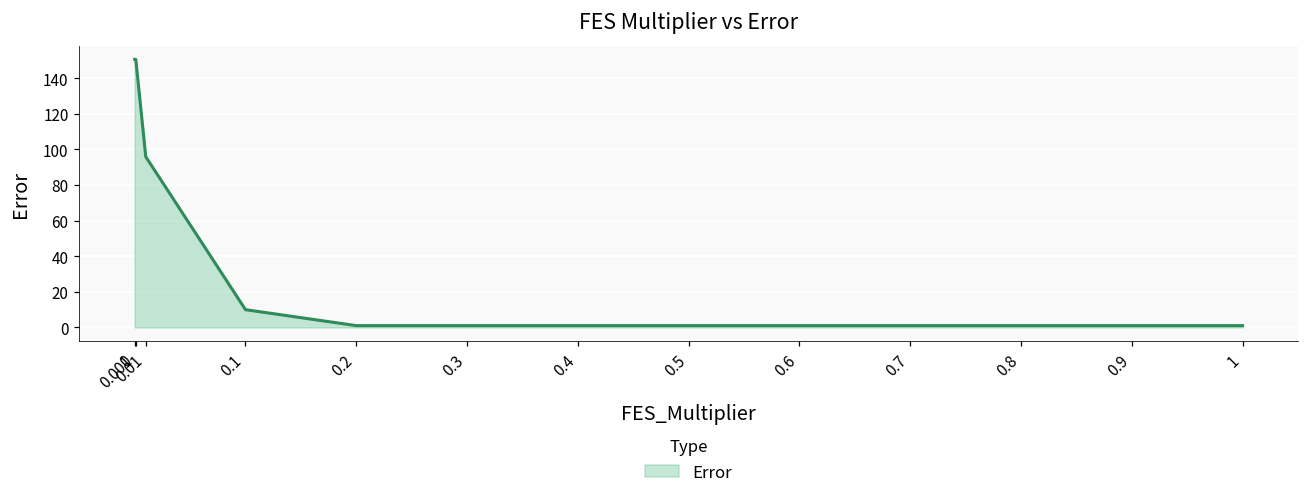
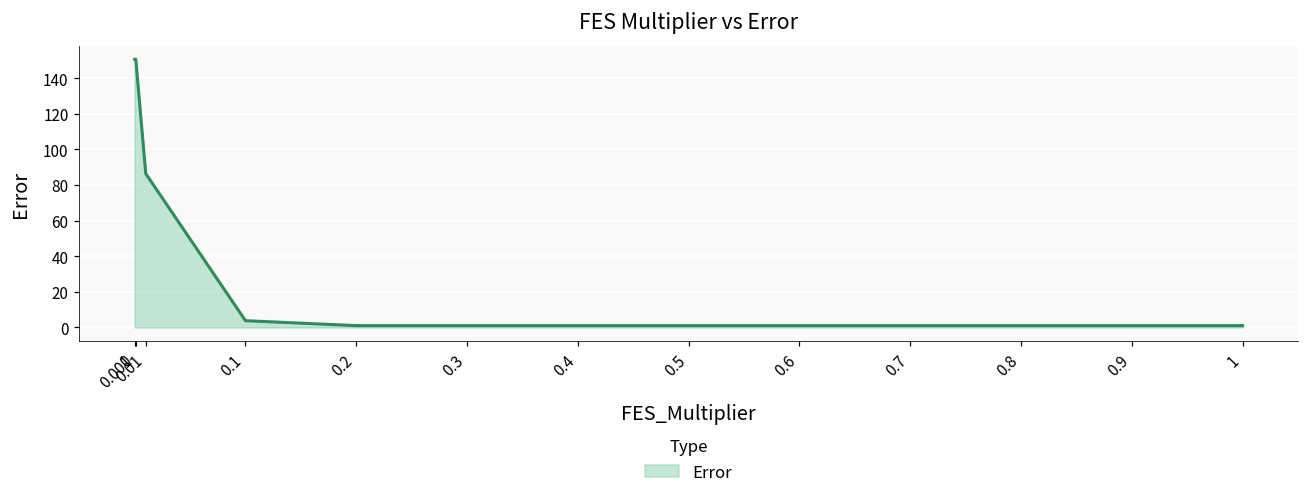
  {
    "0": 151,
    "0.001": 151,
-   "0.01": 96,
-   "0.1": 10,
+   "0.01": 86,
+   "0.1": 4,
    "0.2": 1,
    "0.3": 1,
    "0.4": 1,
    "0.5": 1,
    "0.6": 1,
    "0.7": 1,
    "0.8": 1,
    "0.9": 1,
    "1": 1
  }
